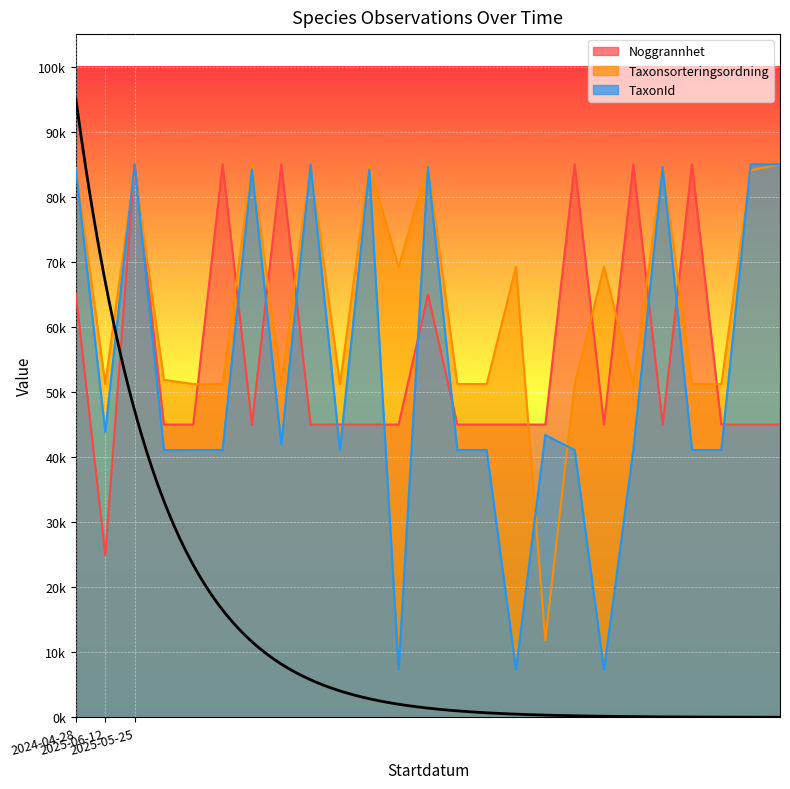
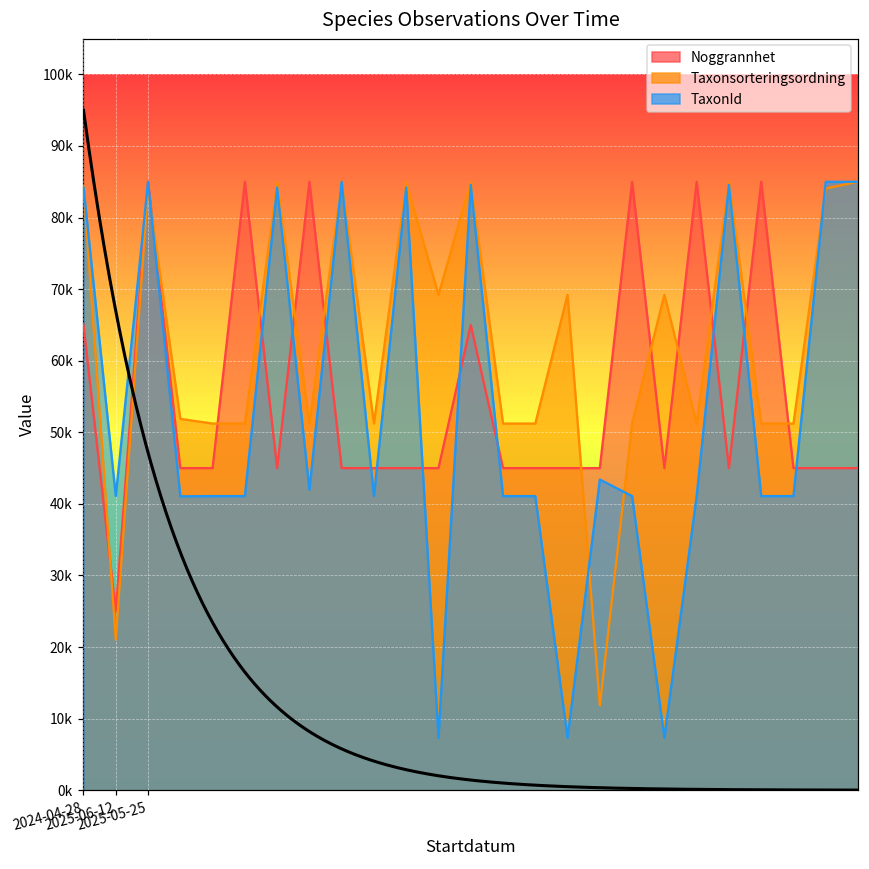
  {
    "Noggrannhet": {
      "2024-04-28": 65000,
      "2025-06-12": 25000
    },
    "Taxonsorteringsordning": {
-     "2025-06-12": 51000
+     "2025-06-12": 21000
    },
    "TaxonId": {
-     "2025-06-12": 44000
+     "2025-06-12": 41000
    }
  }
